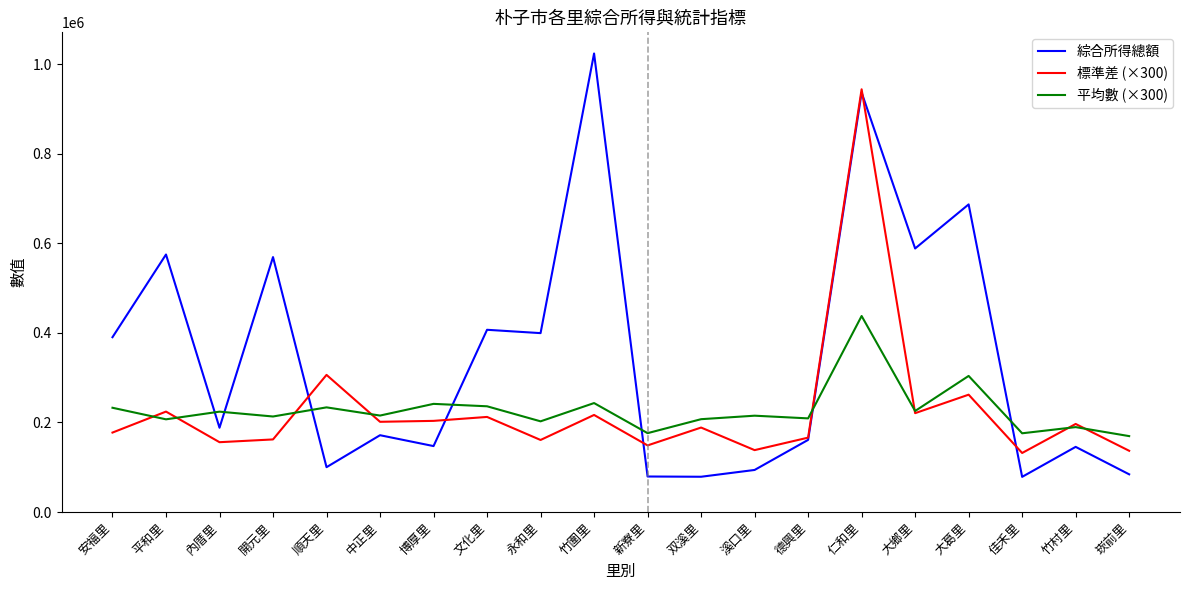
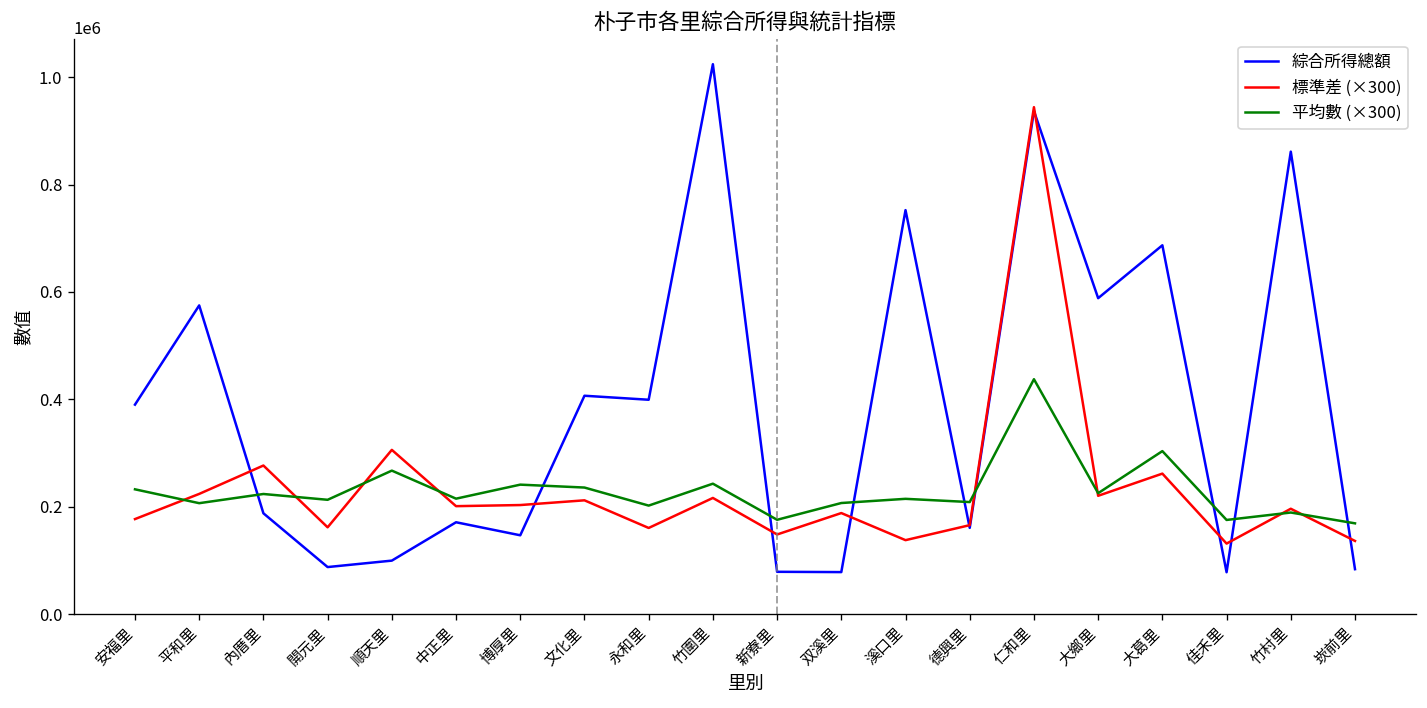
  {
    "綜合所得總額": {
      "安福里": 390000,
      "平和里": 580000,
      "內厝里": 190000,
-     "開元里": 570000,
+     "開元里": 90000,
      "順天里": 100000,
      "中正里": 170000,
      "博厚里": 150000,
      "文化里": 410000,
      "永和里": 400000,
      "竹圍里": 1020000,
      "新寮里": 80000,
      "双溪里": 80000,
-     "溪口里": 90000,
+     "溪口里": 750000,
      "仁和里": 940000,
      "大鄉里": 590000,
      "大葛里": 690000,
      "佳禾里": 80000,
-     "竹村里": 150000,
+     "竹村里": 860000,
      "崁前里": 80000
    },
    "標準差 (×300)": {
      "安福里": 180000,
      "平和里": 220000,
-     "內厝里": 160000,
+     "內厝里": 280000,
      "開元里": 160000,
      "順天里": 310000,
      "中正里": 200000,
      "博厚里": 200000,
      "文化里": 210000,
      "永和里": 160000,
      "竹圍里": 220000,
      "新寮里": 150000,
      "双溪里": 190000,
      "溪口里": 140000,
      "仁和里": 940000,
      "大葛里": 260000,
      "佳禾里": 130000,
      "竹村里": 200000,
      "崁前里": 140000
    },
    "平均數 (×300)": {
      "安福里": 230000,
      "平和里": 210000,
      "內厝里": 220000,
      "開元里": 210000,
-     "順天里": 230000,
+     "順天里": 270000,
      "中正里": 220000,
      "博厚里": 240000,
      "文化里": 240000,
      "永和里": 200000,
      "竹圍里": 240000,
      "新寮里": 180000,
      "双溪里": 210000,
      "溪口里": 220000,
      "德興里": 210000,
      "仁和里": 440000,
      "大葛里": 300000,
      "佳禾里": 180000,
      "竹村里": 190000,
      "崁前里": 170000
    }
  }
